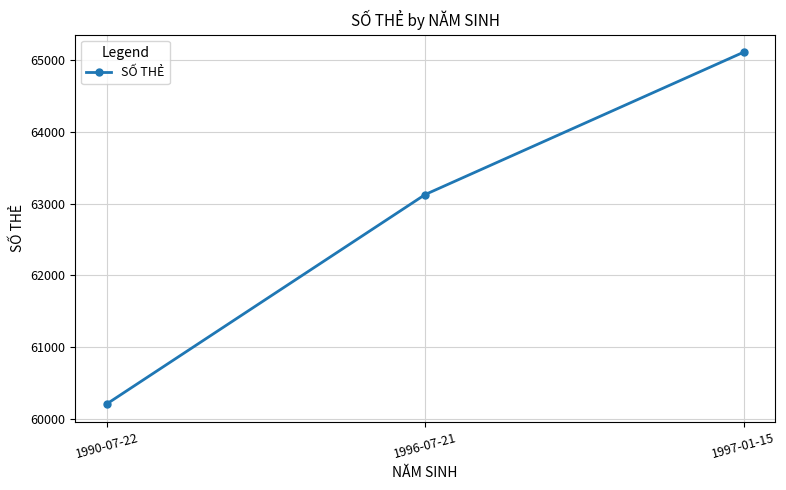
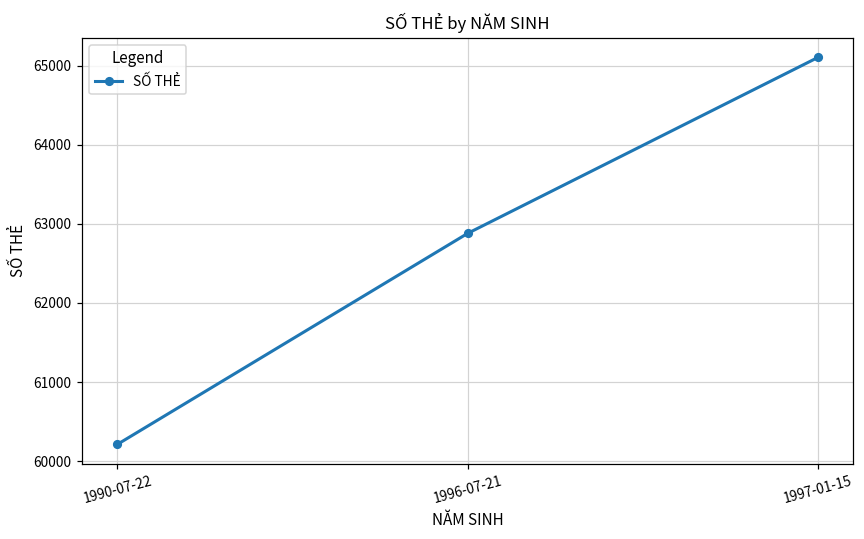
  {
    "1990-07-22": 60200,
-   "1996-07-21": 63100,
+   "1996-07-21": 62900,
    "1997-01-15": 65100
  }
